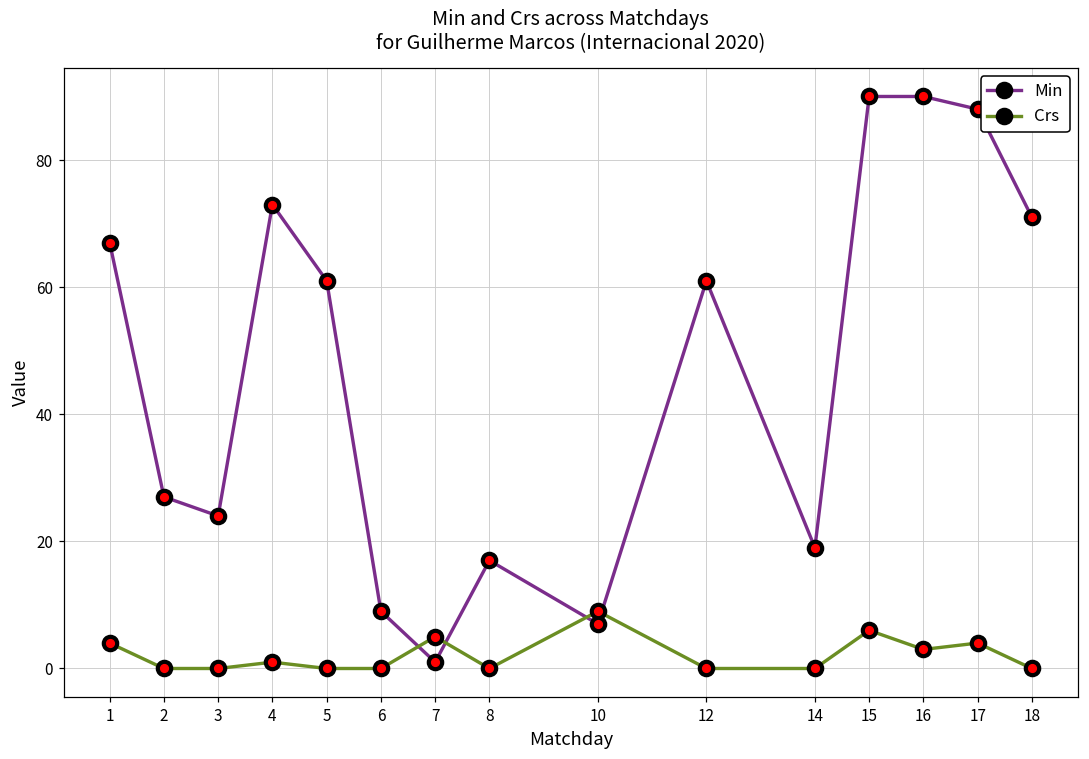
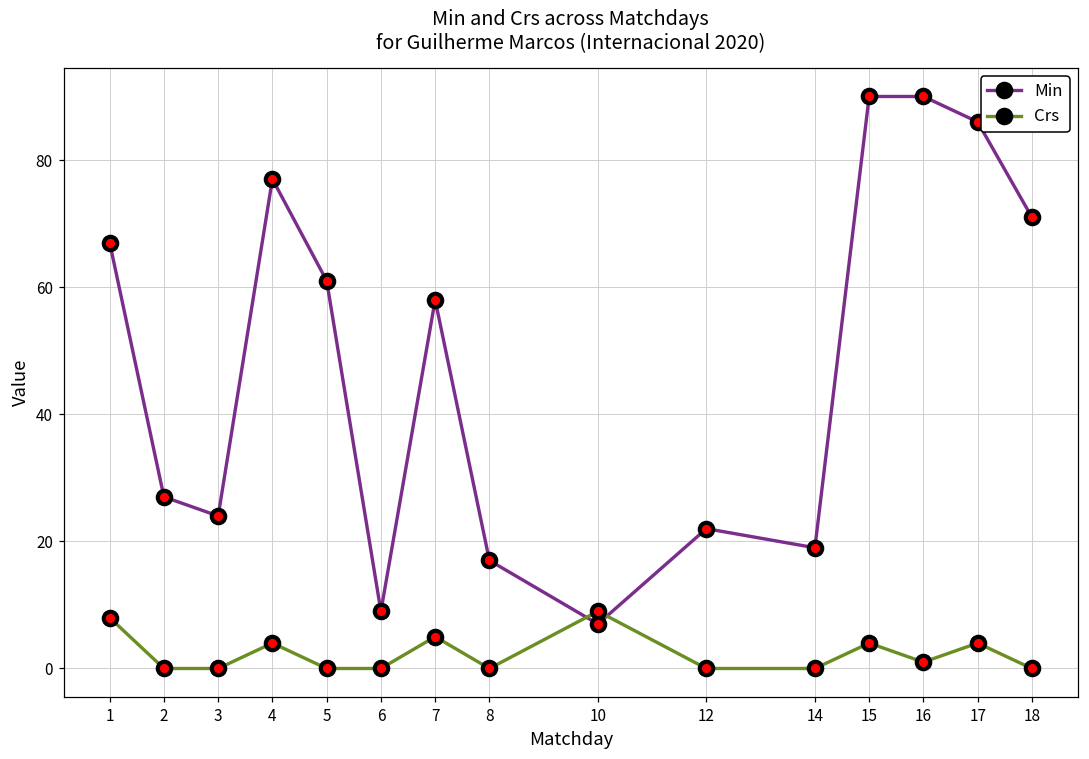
  {
    "Min": {
      "1": 67,
      "2": 27,
      "3": 24,
-     "4": 73,
+     "4": 77,
      "5": 61,
      "6": 9,
-     "7": 1,
+     "7": 58,
      "8": 17,
      "10": 7,
-     "12": 61,
+     "12": 22,
      "14": 19,
      "15": 90,
      "16": 90,
-     "17": 88,
+     "17": 86,
      "18": 71
    },
    "Crs": {
-     "1": 4,
+     "1": 8,
      "2": 0,
      "3": 0,
-     "4": 1,
+     "4": 4,
      "5": 0,
      "6": 0,
      "7": 5,
      "8": 0,
      "10": 9,
      "12": 0,
      "14": 0,
-     "15": 6,
-     "16": 3,
+     "15": 4,
+     "16": 1,
      "17": 4,
      "18": 0
    }
  }
